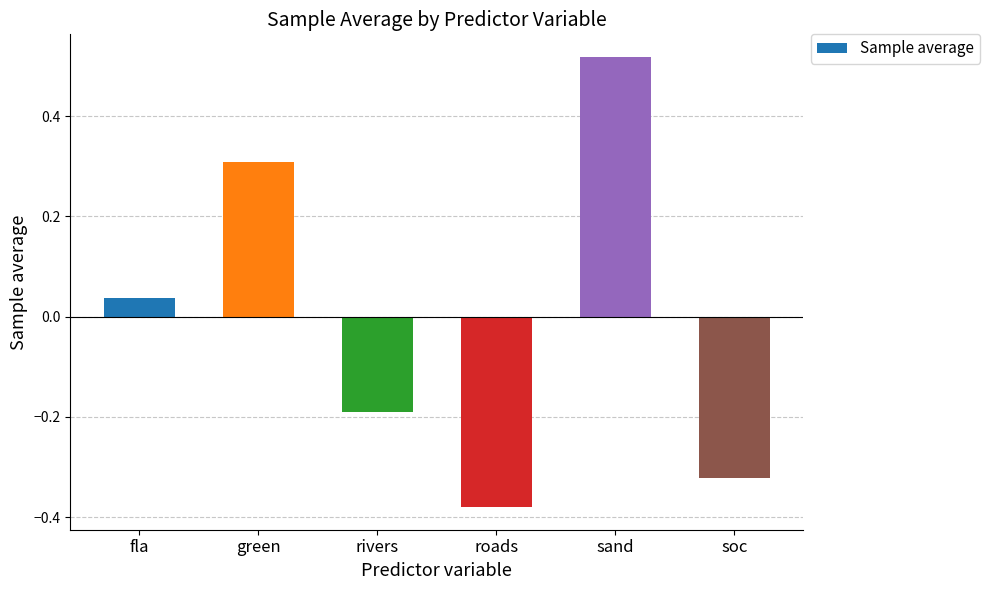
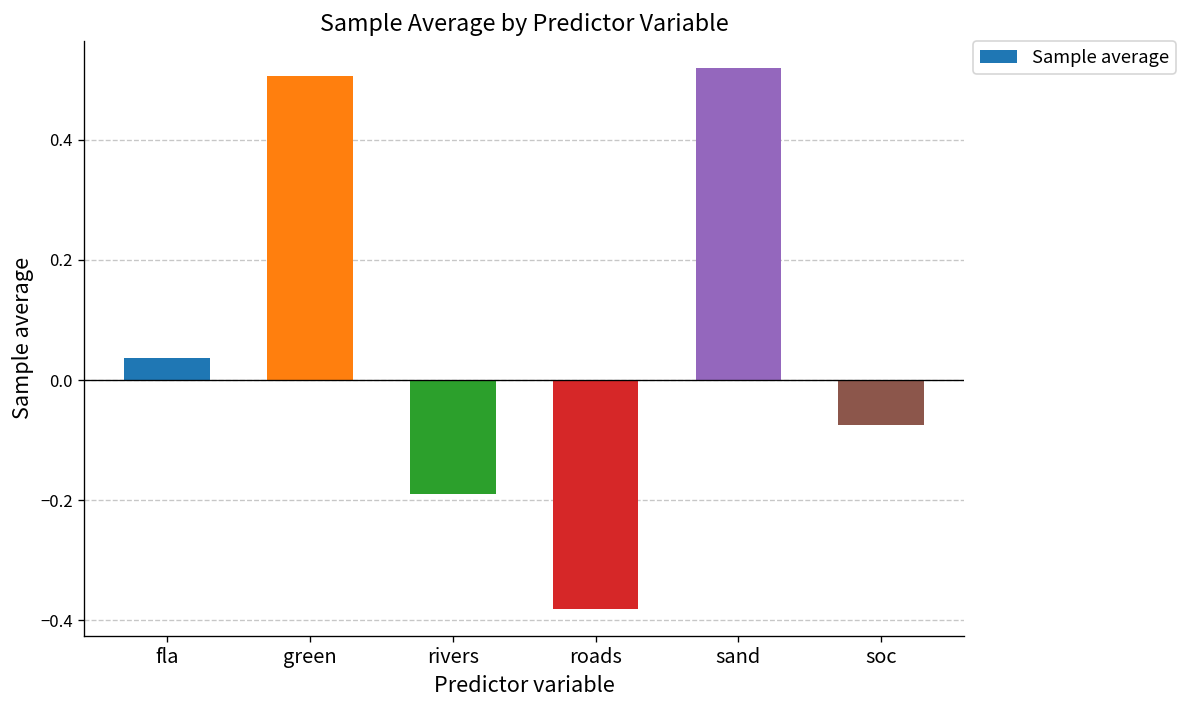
  {
    "fla": 0.04,
-   "green": 0.31,
+   "green": 0.51,
    "rivers": -0.19,
    "roads": -0.38,
    "sand": 0.52,
-   "soc": -0.32
+   "soc": -0.08
  }
